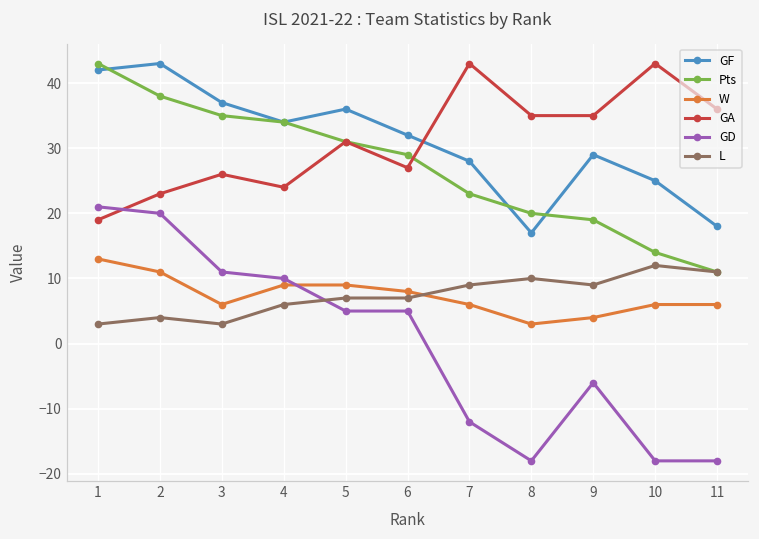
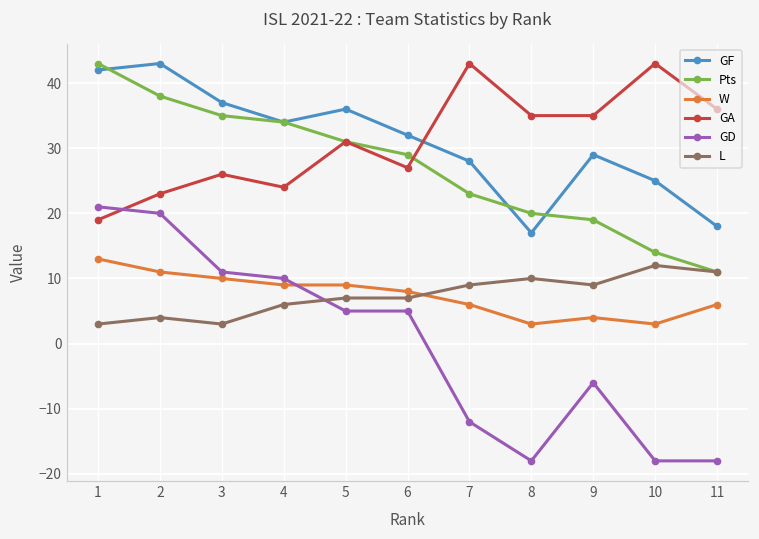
  {
    "GF": {
      "1": 42,
      "2": 43,
      "3": 37,
      "5": 36,
      "6": 32,
      "7": 28,
      "8": 17,
      "9": 29,
      "10": 25,
      "11": 18
    },
    "Pts": {
      "1": 43,
      "2": 38,
      "3": 35,
      "6": 29,
      "7": 23,
      "8": 20,
      "9": 19,
      "10": 14
    },
    "W": {
      "1": 13,
      "2": 11,
-     "3": 6,
+     "3": 10,
      "4": 9,
      "5": 9,
      "6": 8,
      "7": 6,
      "8": 3,
      "9": 4,
-     "10": 6,
+     "10": 3,
      "11": 6
    },
    "GA": {
      "1": 19,
      "2": 23,
      "3": 26,
      "4": 24,
      "6": 27,
      "7": 43,
      "8": 35,
      "9": 35,
      "10": 43
    },
    "GD": {
      "1": 21,
      "2": 20,
      "3": 11,
      "4": 10,
      "5": 5,
      "6": 5,
      "7": -12,
      "8": -18,
      "9": -6,
      "10": -18,
      "11": -18
    },
    "L": {
      "1": 3,
      "2": 4,
      "3": 3,
      "4": 6,
      "5": 7,
      "6": 7,
      "7": 9,
      "8": 10,
      "9": 9,
      "10": 12
    }
  }
